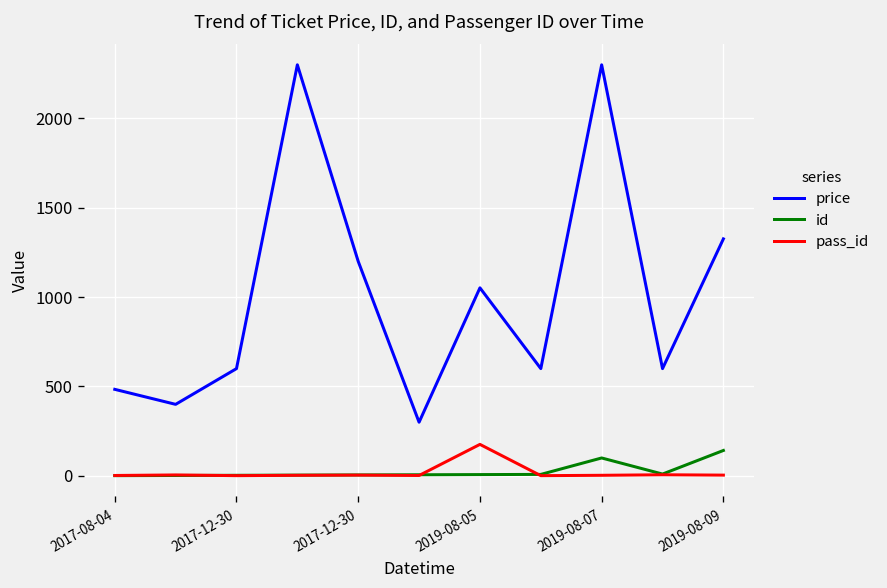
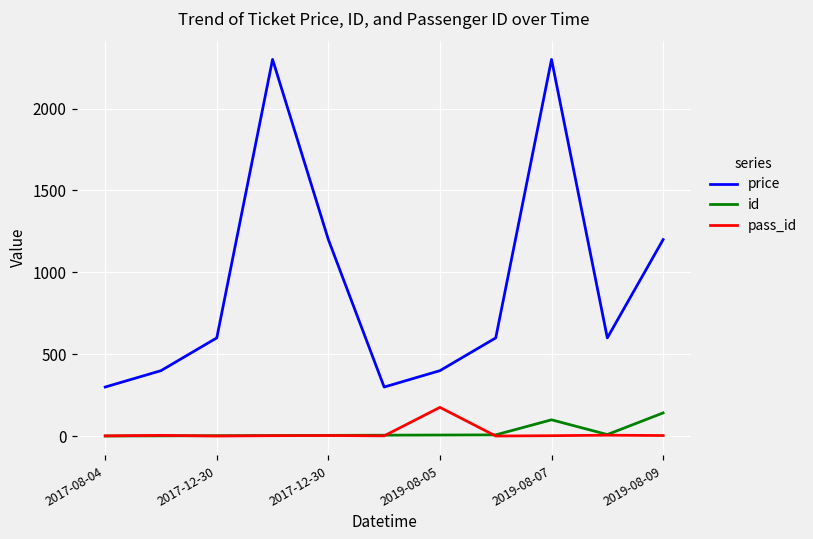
  {
    "price": {
-     "2017-08-04": 480,
-     "2019-08-05": 1050,
+     "2017-08-04": 300,
+     "2019-08-05": 400,
      "2019-08-07": 2300,
-     "2019-08-09": 1330
+     "2019-08-09": 1200
    },
    "id": {
      "2019-08-05": 10,
      "2019-08-07": 100,
      "2019-08-09": 140
    },
    "pass_id": {
      "2019-08-05": 180,
      "2019-08-07": 0,
      "2019-08-09": 0
    }
  }
